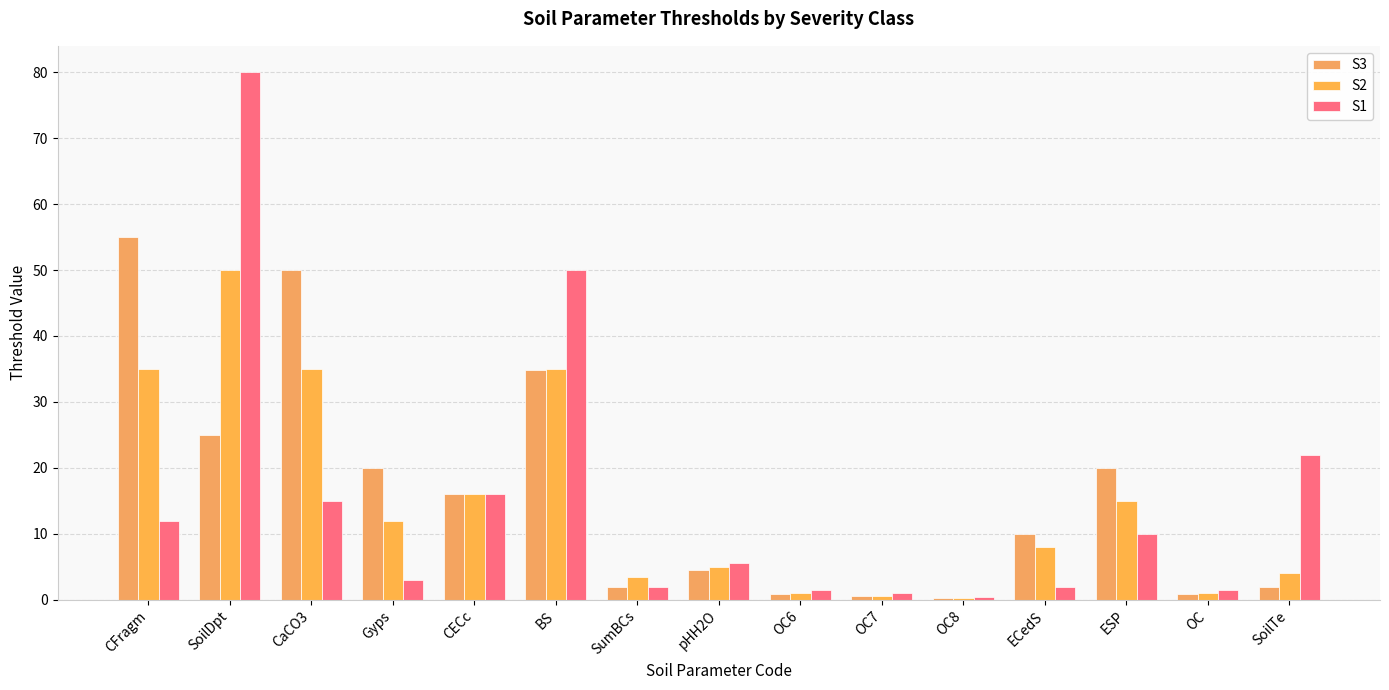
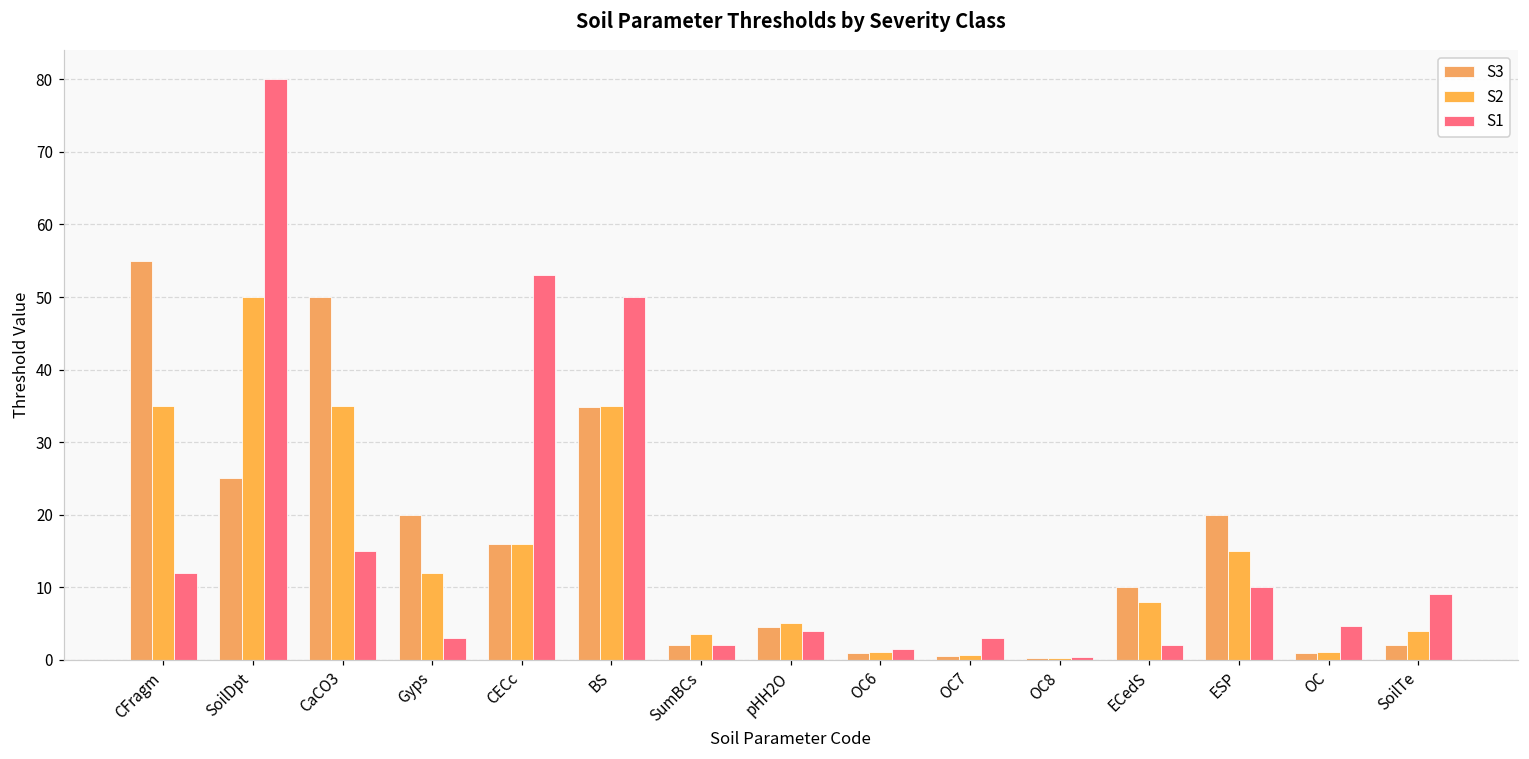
  {
    "S1": {
      "CFragm": 12,
      "SoilDpt": 80,
      "CaCO3": 15,
      "Gyps": 3,
-     "CECc": 16,
+     "CECc": 53,
      "BS": 50,
      "SumBCs": 2,
-     "pHH2O": 6,
+     "pHH2O": 4,
      "OC6": 2,
-     "OC7": 1,
+     "OC7": 3,
      "OC8": 0,
      "ECedS": 2,
      "ESP": 10,
-     "OC": 2,
-     "SoilTe": 22
+     "OC": 5,
+     "SoilTe": 9
    }
  }
